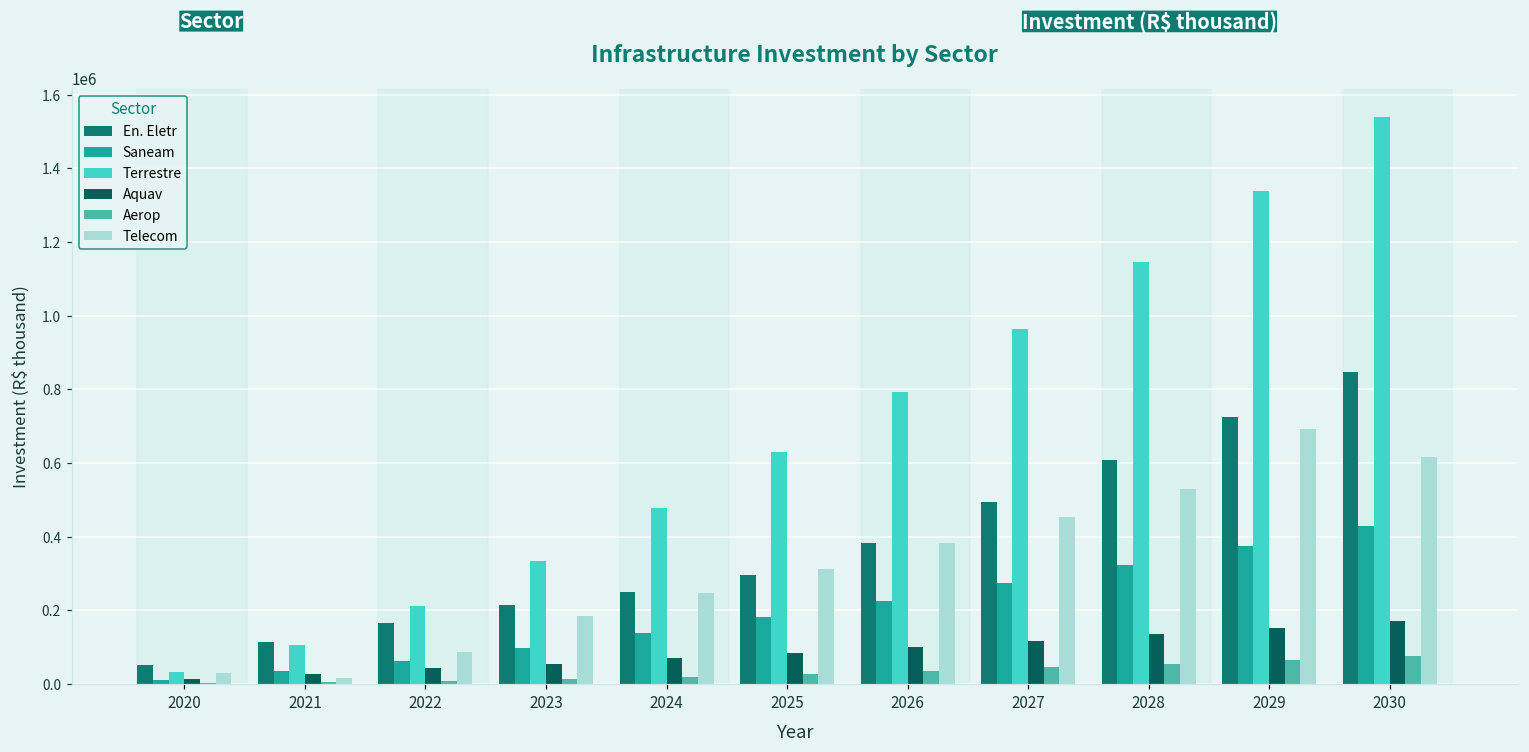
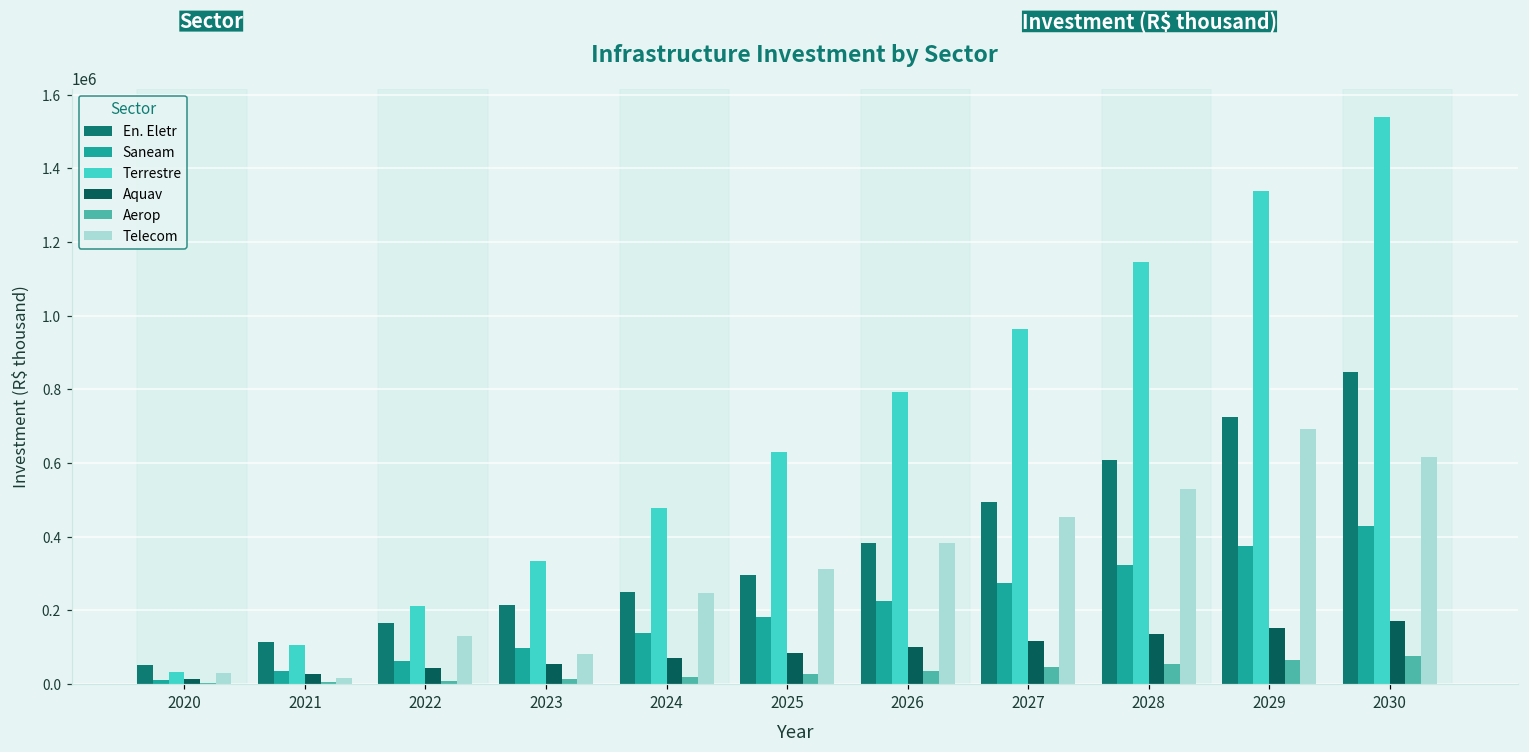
  {
    "Telecom": {
      "2020": 30000,
      "2021": 20000,
-     "2022": 90000,
-     "2023": 190000,
+     "2022": 130000,
+     "2023": 80000,
      "2024": 250000,
      "2025": 310000,
      "2026": 380000,
      "2027": 450000,
      "2028": 530000,
      "2029": 690000,
      "2030": 620000
    }
  }
